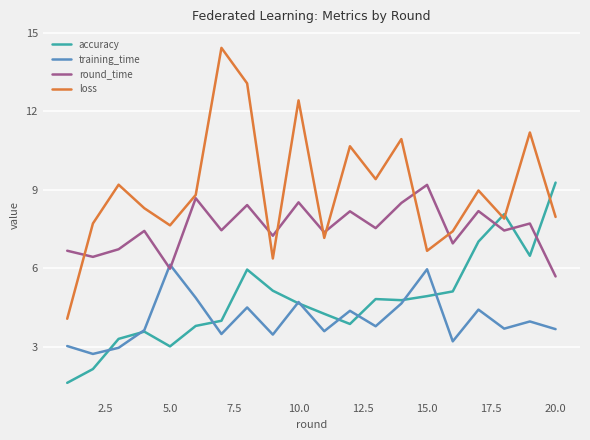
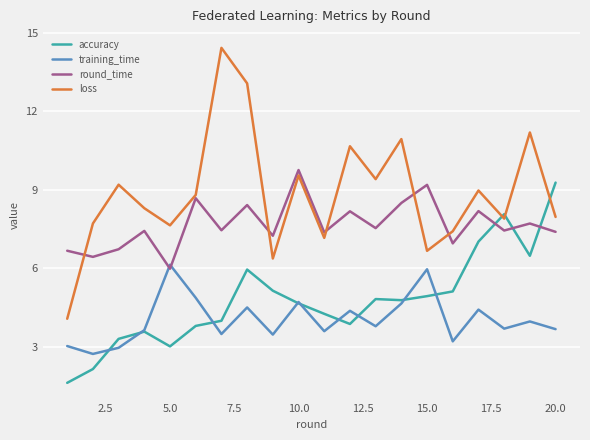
  {
    "round_time": {
      "5.0": 6.0,
-     "10.0": 8.5,
+     "10.0": 9.8,
      "15.0": 9.2,
-     "20.0": 5.7
+     "20.0": 7.4
    },
    "loss": {
      "5.0": 7.6,
-     "10.0": 12.4,
+     "10.0": 9.5,
      "15.0": 6.7,
      "20.0": 8.0
    }
  }
